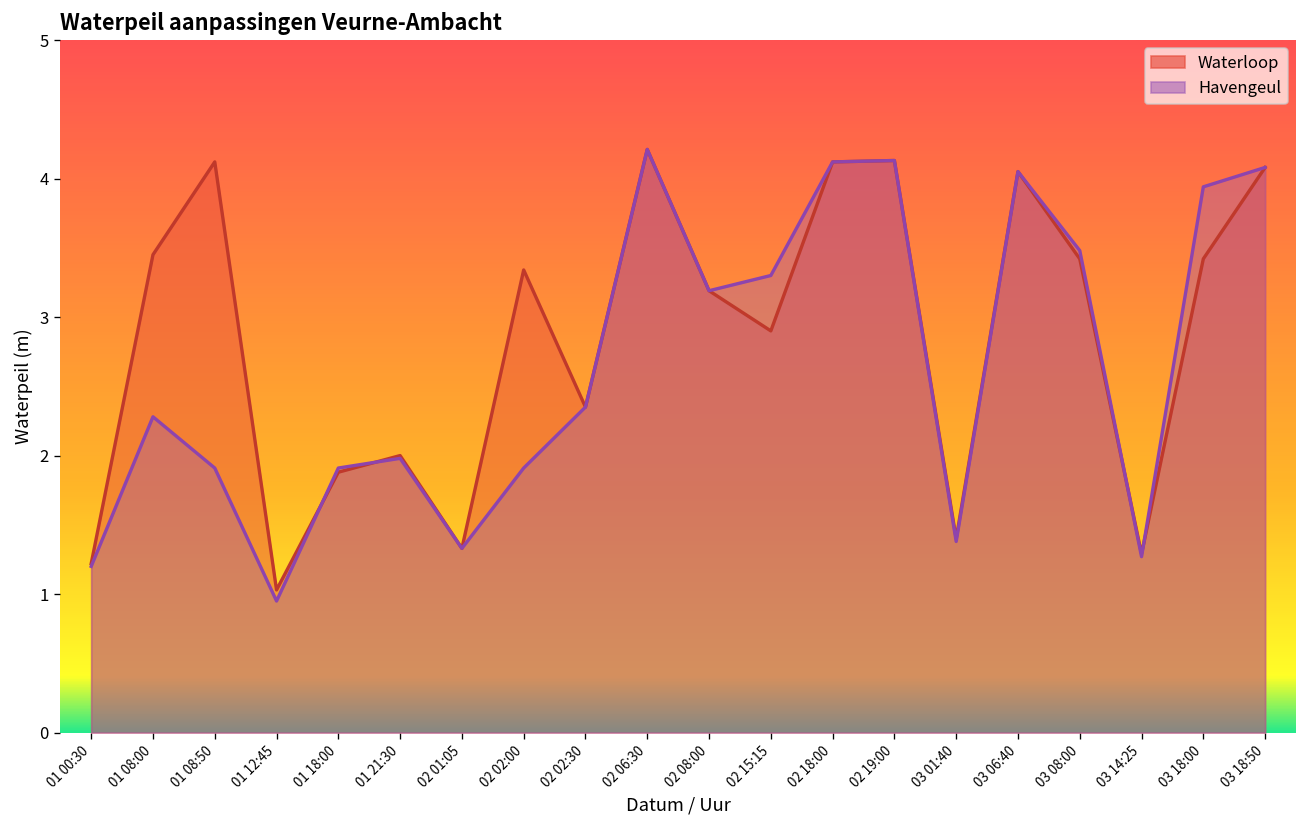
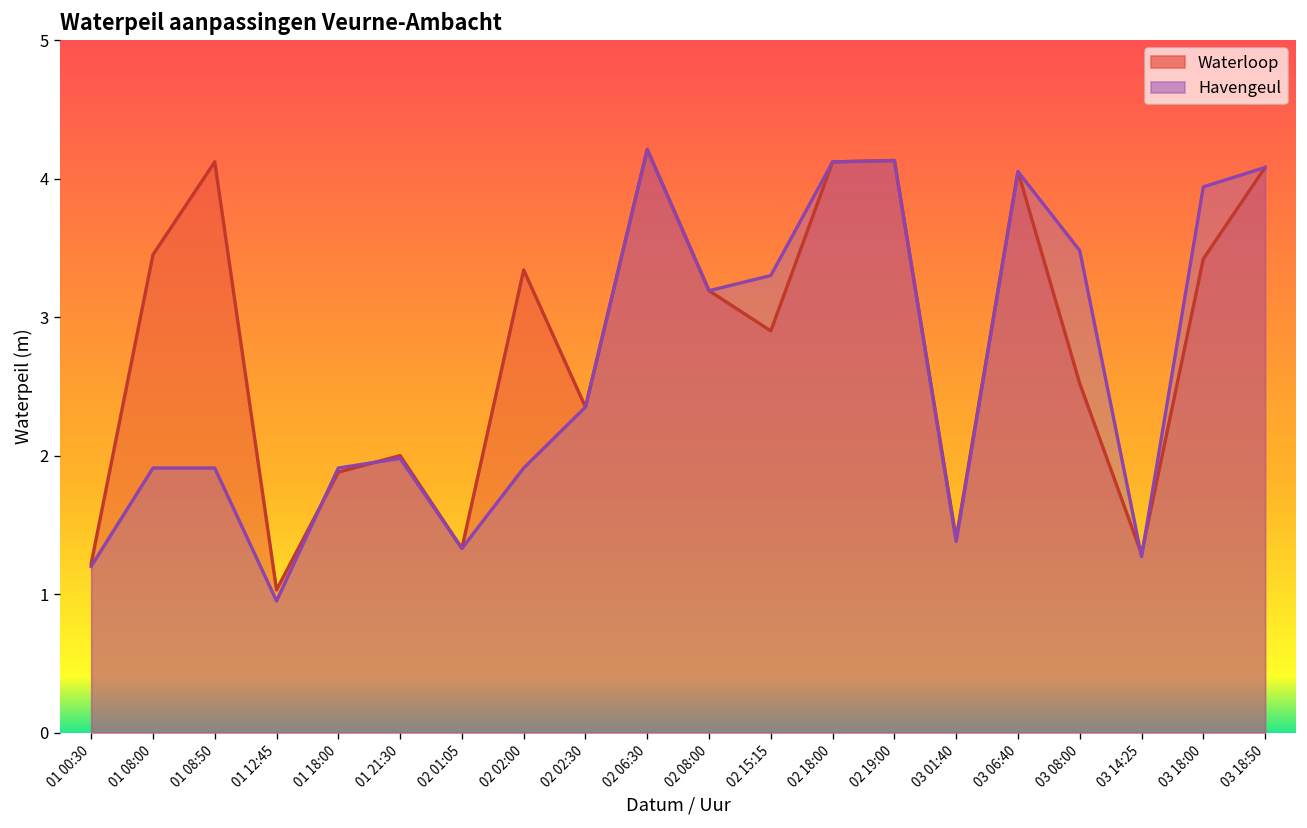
  {
    "Waterloop": {
      "01 08:00": 3.45,
      "01 08:50": 4.12,
      "01 12:45": 1.03,
      "01 18:00": 1.88,
      "02 02:00": 3.34,
      "02 15:15": 2.90,
-     "03 08:00": 3.42,
+     "03 08:00": 2.52,
      "03 18:00": 3.42
    },
    "Havengeul": {
-     "01 08:00": 2.28,
+     "01 08:00": 1.91,
      "01 08:50": 1.91,
      "01 12:45": 0.95,
      "01 18:00": 1.91,
      "02 02:00": 1.91,
      "02 15:15": 3.30,
      "03 08:00": 3.48,
      "03 18:00": 3.94
    }
  }
